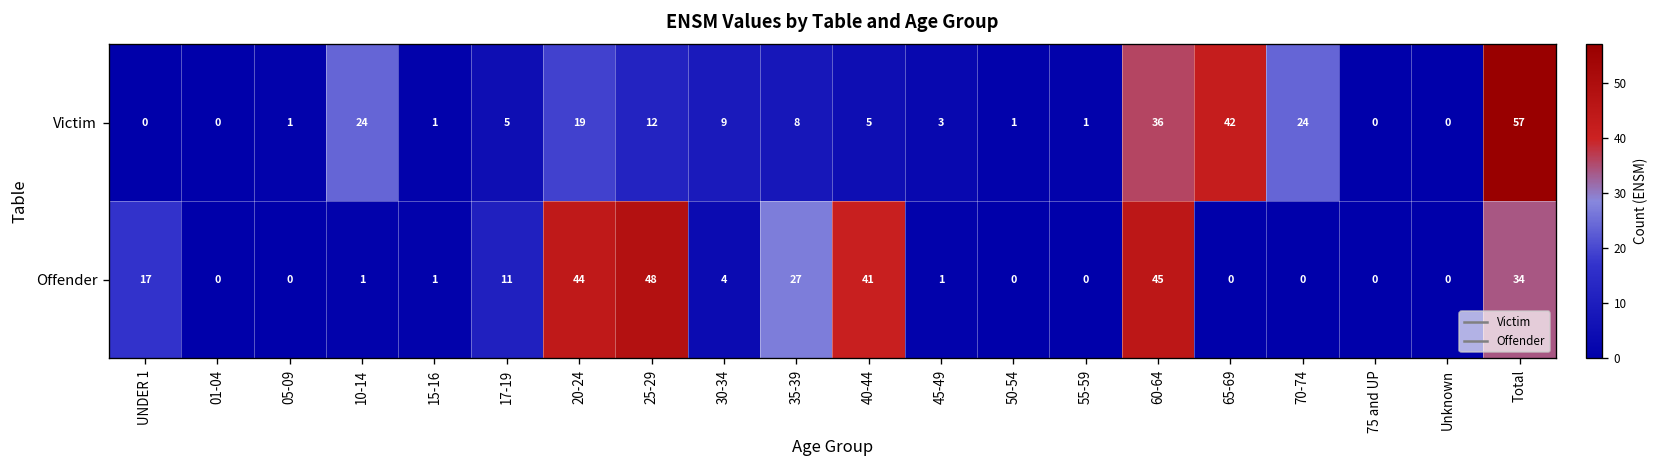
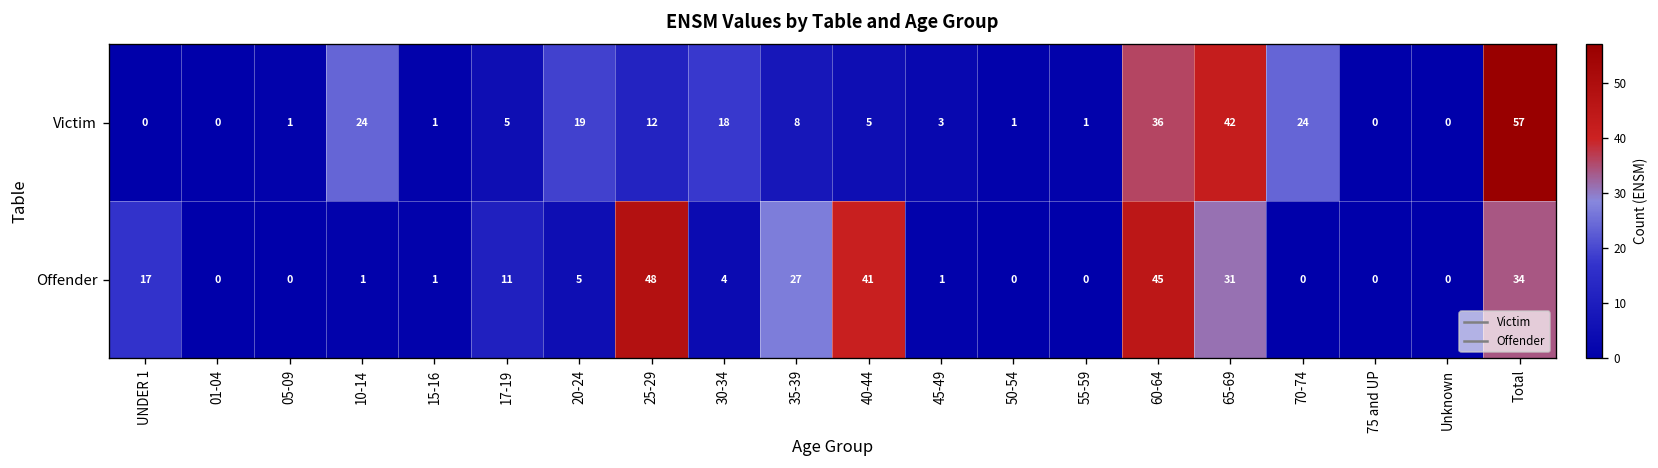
  {
    "Victim": {
      "UNDER 1": 0,
      "01-04": 0,
      "05-09": 1,
      "10-14": 24,
      "15-16": 1,
      "17-19": 5,
      "20-24": 19,
      "25-29": 12,
-     "30-34": 9,
+     "30-34": 18,
      "35-39": 8,
      "40-44": 5,
      "45-49": 3,
      "50-54": 1,
      "55-59": 1,
      "60-64": 36,
      "65-69": 42,
      "70-74": 24,
      "75 and UP": 0,
      "Unknown": 0,
      "Total": 57
    },
    "Offender": {
      "UNDER 1": 17,
      "01-04": 0,
      "05-09": 0,
      "10-14": 1,
      "15-16": 1,
      "17-19": 11,
-     "20-24": 44,
+     "20-24": 5,
      "25-29": 48,
      "30-34": 4,
      "35-39": 27,
      "40-44": 41,
      "45-49": 1,
      "50-54": 0,
      "55-59": 0,
      "60-64": 45,
-     "65-69": 0,
+     "65-69": 31,
      "70-74": 0,
      "75 and UP": 0,
      "Unknown": 0,
      "Total": 34
    }
  }
